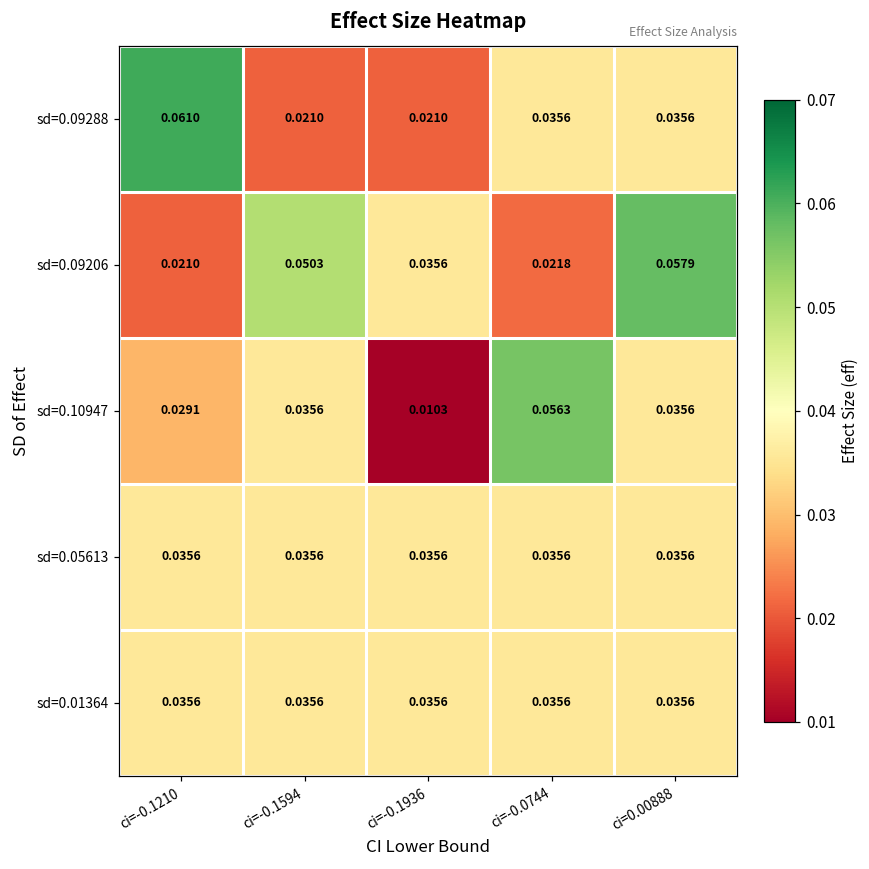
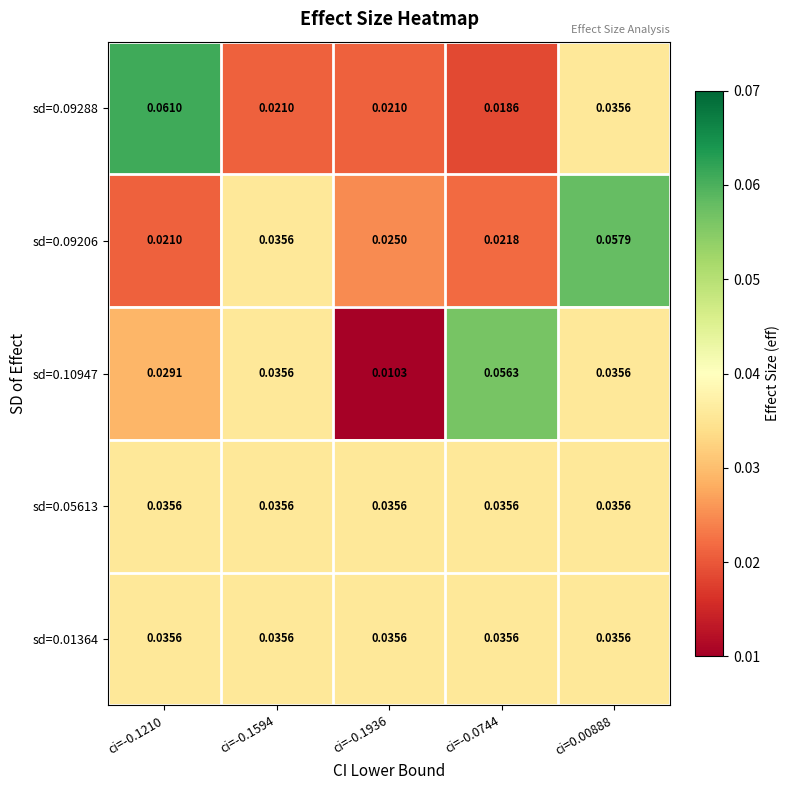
  {
    "sd=0.09288": {
      "ci=-0.1210": 0.0610,
      "ci=-0.1594": 0.0210,
      "ci=-0.1936": 0.0210,
-     "ci=-0.0744": 0.0356,
+     "ci=-0.0744": 0.0186,
      "ci=0.00888": 0.0356
    },
    "sd=0.09206": {
      "ci=-0.1210": 0.0210,
-     "ci=-0.1594": 0.0503,
-     "ci=-0.1936": 0.0356,
+     "ci=-0.1594": 0.0356,
+     "ci=-0.1936": 0.0250,
      "ci=-0.0744": 0.0218,
      "ci=0.00888": 0.0579
    },
    "sd=0.10947": {
      "ci=-0.1210": 0.0291,
      "ci=-0.1594": 0.0356,
      "ci=-0.1936": 0.0103,
      "ci=-0.0744": 0.0563,
      "ci=0.00888": 0.0356
    },
    "sd=0.05613": {
      "ci=-0.1210": 0.0356,
      "ci=-0.1594": 0.0356,
      "ci=-0.1936": 0.0356,
      "ci=-0.0744": 0.0356,
      "ci=0.00888": 0.0356
    },
    "sd=0.01364": {
      "ci=-0.1210": 0.0356,
      "ci=-0.1594": 0.0356,
      "ci=-0.1936": 0.0356,
      "ci=-0.0744": 0.0356,
      "ci=0.00888": 0.0356
    }
  }
